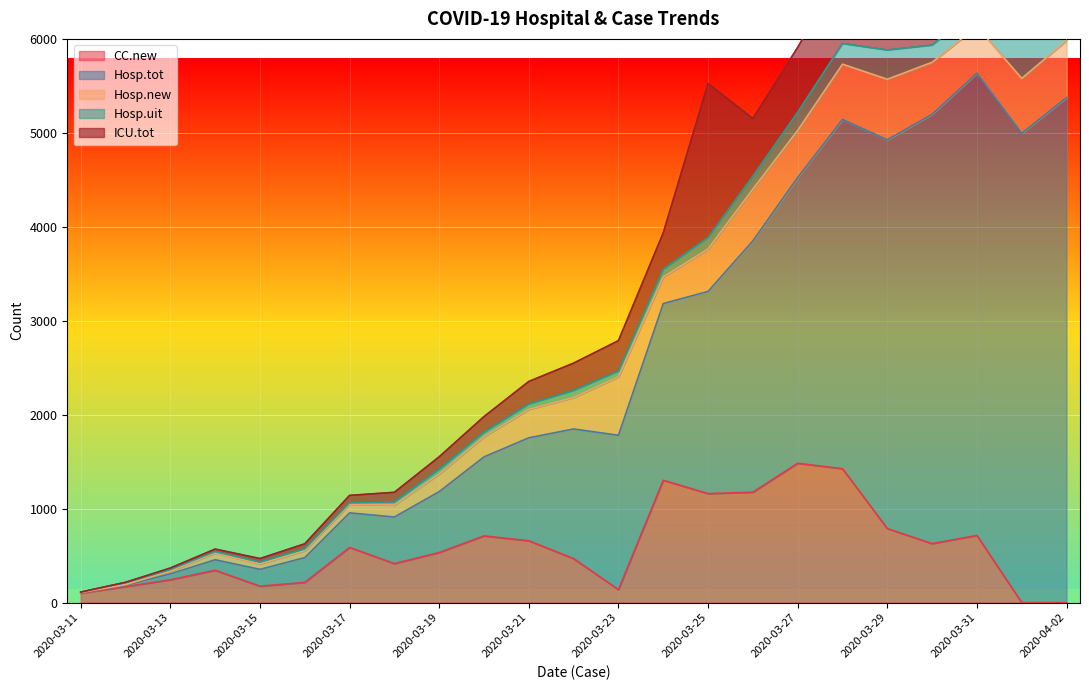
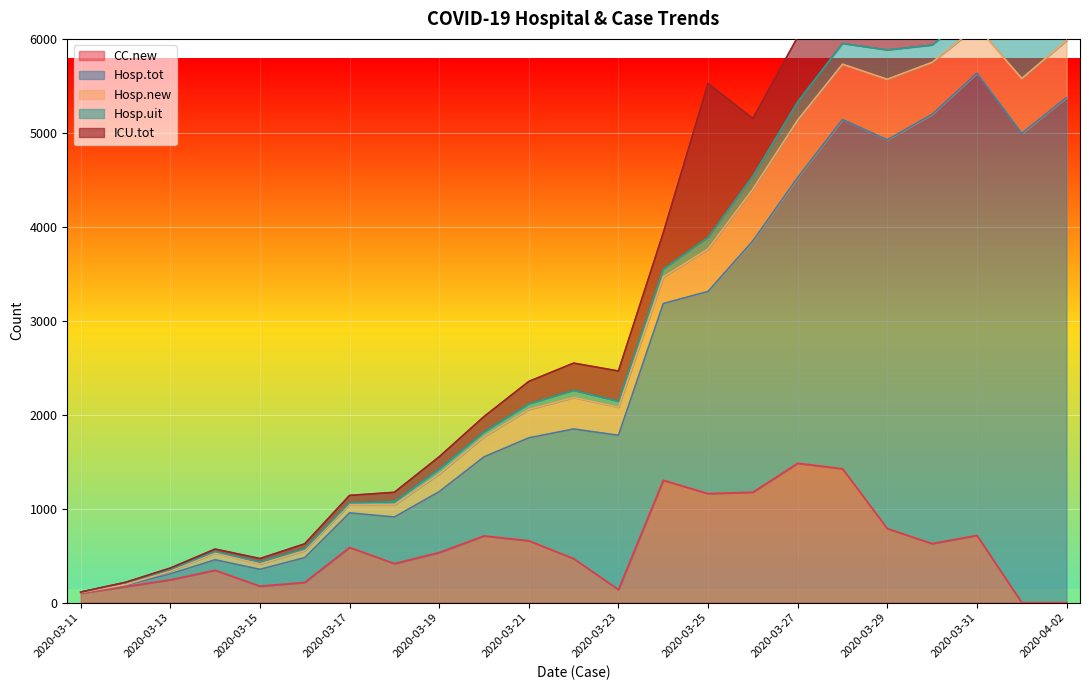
  {
    "CC.new": {
      "2020-03-13": 200,
      "2020-03-15": 200,
      "2020-03-17": 600,
      "2020-03-19": 500,
      "2020-03-21": 700,
      "2020-03-25": 1200,
      "2020-03-27": 1500,
      "2020-03-29": 800,
      "2020-03-31": 700
    },
    "Hosp.new": {
      "2020-03-19": 200,
      "2020-03-21": 300,
-     "2020-03-23": 600,
+     "2020-03-23": 300,
      "2020-03-25": 500,
-     "2020-03-27": 500,
+     "2020-03-27": 600,
      "2020-03-29": 600,
      "2020-04-02": 600
    },
    "ICU.tot": {
      "2020-03-15": 0,
      "2020-03-17": 100,
      "2020-03-19": 100,
      "2020-03-21": 200,
      "2020-03-23": 300,
      "2020-03-25": 1600,
      "2020-03-27": 700
    }
  }
